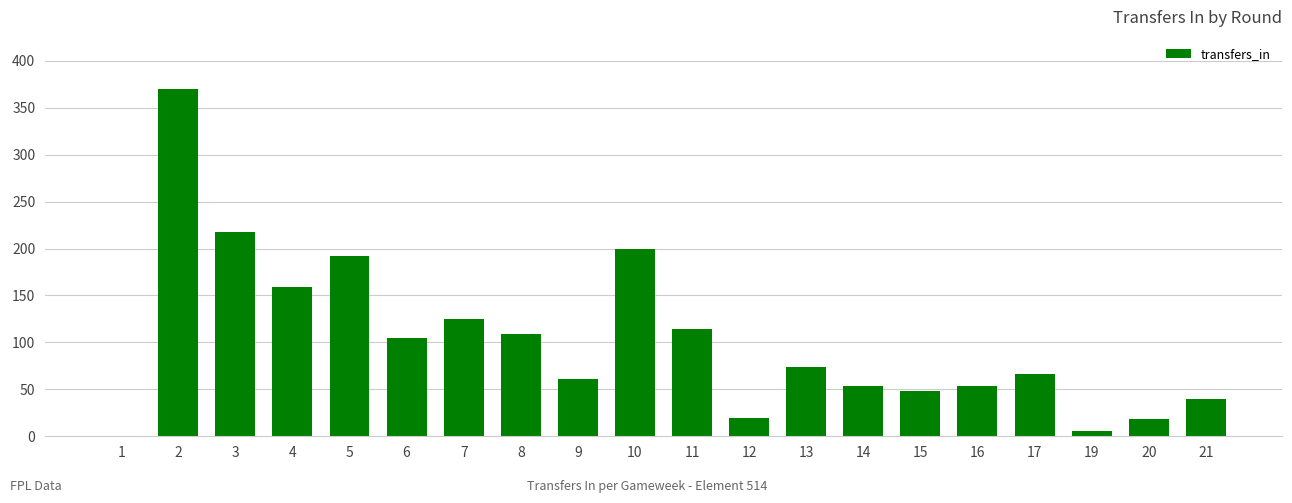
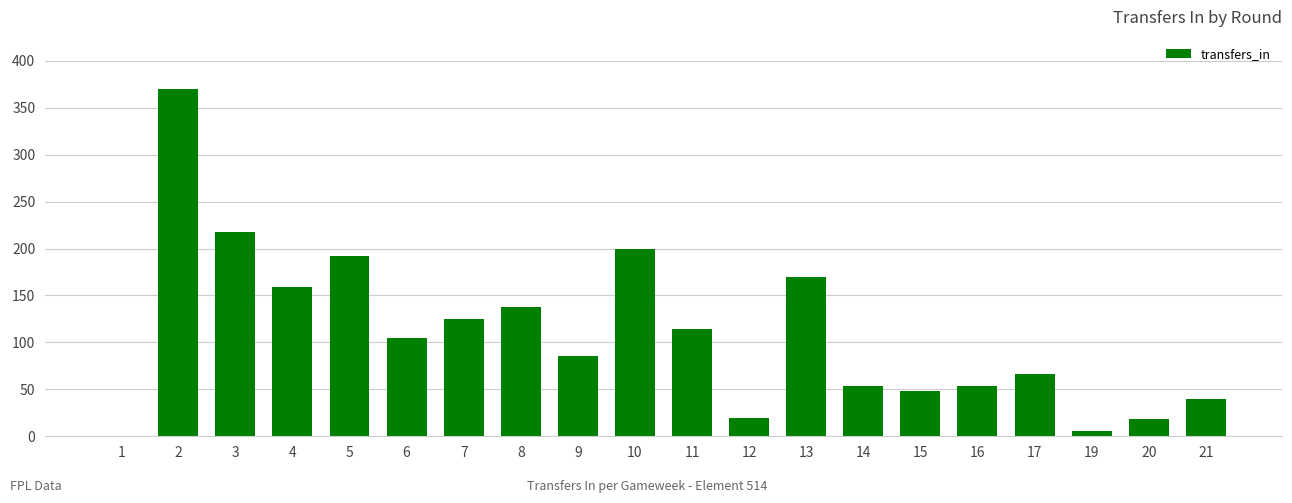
  {
    "1": 0,
    "2": 370,
    "3": 220,
    "4": 160,
    "5": 190,
    "6": 110,
    "7": 130,
-   "8": 110,
-   "9": 60,
+   "8": 140,
+   "9": 90,
    "10": 200,
    "11": 110,
    "12": 20,
-   "13": 70,
+   "13": 170,
    "14": 50,
    "15": 50,
    "16": 50,
    "17": 70,
    "19": 10,
    "20": 20,
    "21": 40
  }
